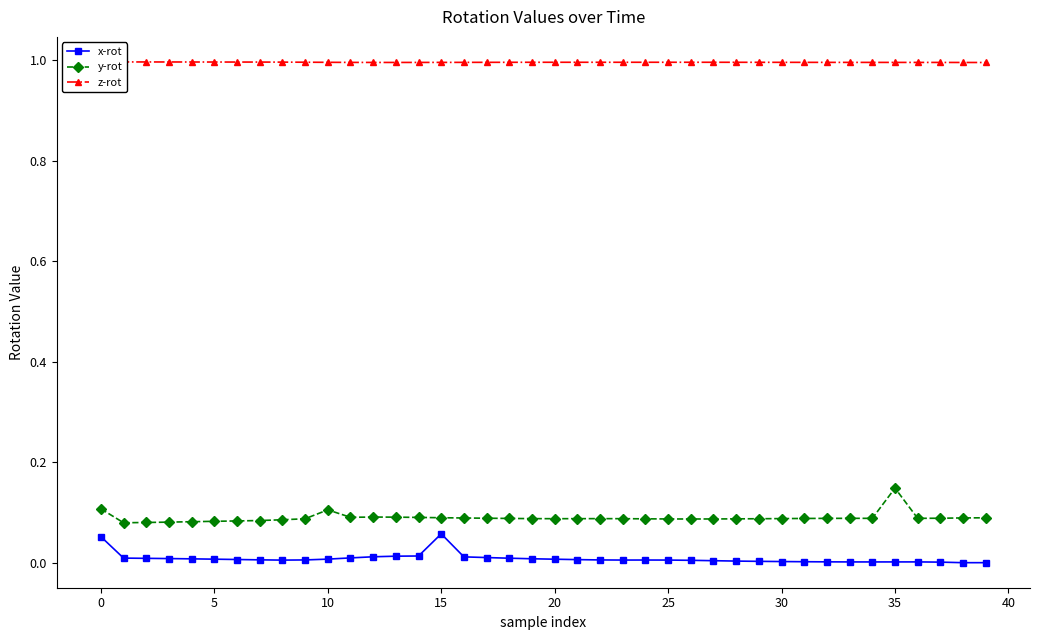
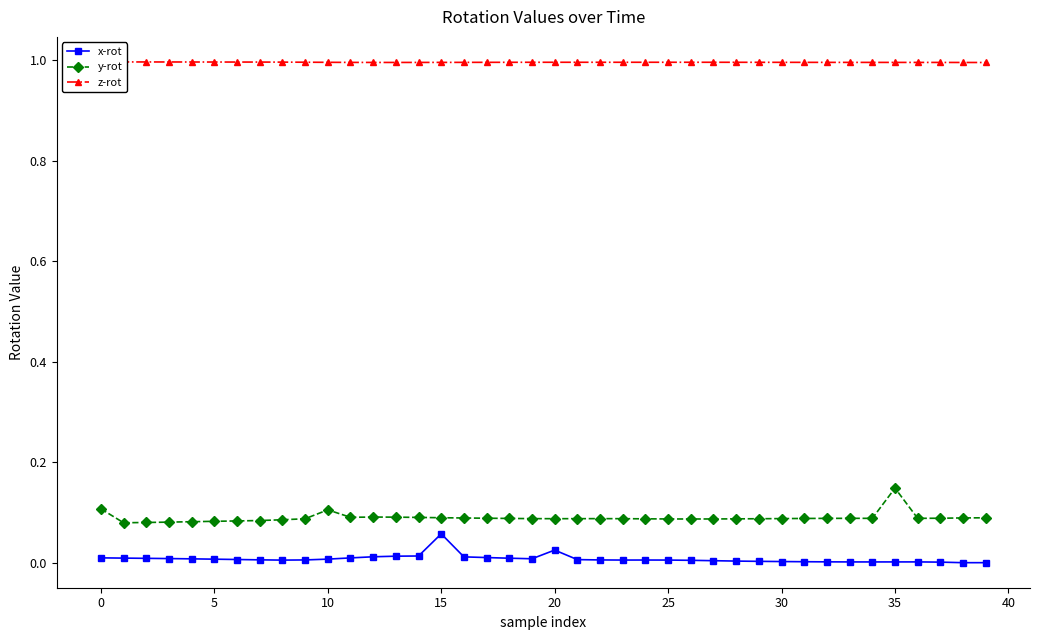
  {
    "x-rot": {
-     "0": 0.05,
+     "0": 0.01,
      "5": 0.01,
      "10": 0.01,
      "15": 0.06,
-     "20": 0.01,
+     "20": 0.03,
      "25": 0.01,
      "30": 0.00,
      "35": 0.00
    },
    "y-rot": {
      "0": 0.11,
      "5": 0.08,
      "10": 0.11,
      "15": 0.09,
      "20": 0.09,
      "25": 0.09,
      "30": 0.09,
      "35": 0.15
    },
    "z-rot": {
      "5": 1.00,
      "10": 1.00,
      "15": 1.00,
      "20": 1.00,
      "25": 1.00,
      "30": 1.00,
      "35": 1.00
    }
  }
